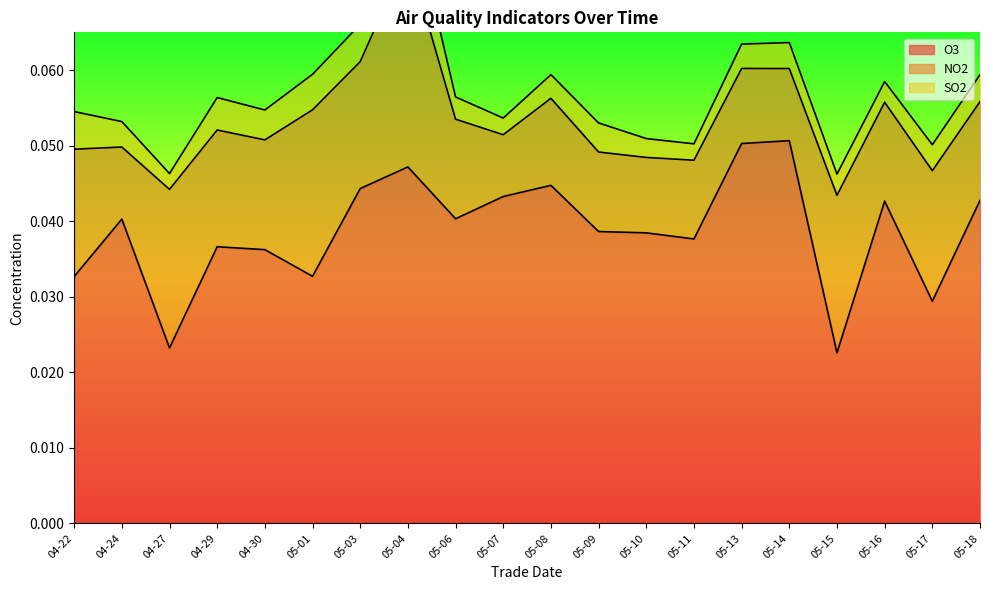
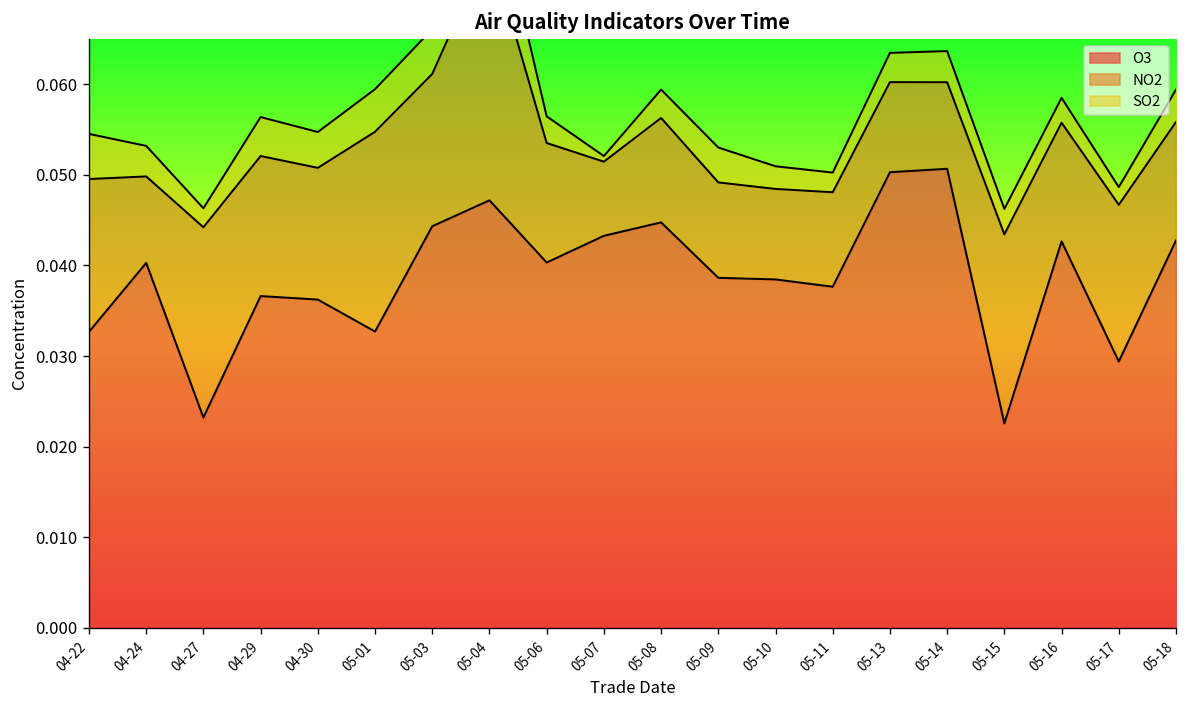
  {
    "SO2": {
      "04-22": 0.005,
      "04-24": 0.003,
      "04-27": 0.002,
      "04-29": 0.004,
      "04-30": 0.004,
      "05-01": 0.005,
      "05-06": 0.003,
-     "05-07": 0.002,
+     "05-07": 0.001,
      "05-08": 0.003,
      "05-09": 0.004,
      "05-10": 0.003,
      "05-11": 0.002,
      "05-13": 0.003,
      "05-14": 0.003,
      "05-15": 0.003,
      "05-16": 0.003,
-     "05-17": 0.003,
+     "05-17": 0.002,
      "05-18": 0.004
    }
  }
